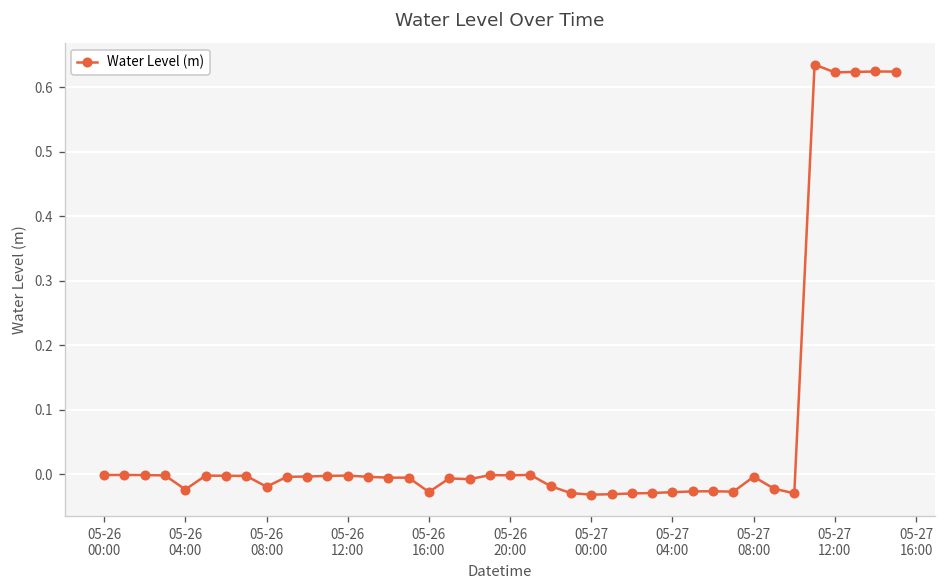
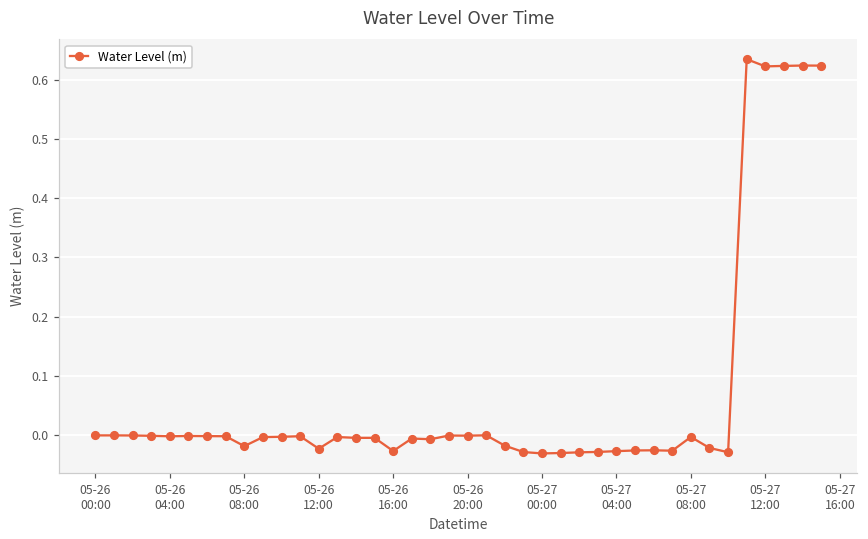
  {
    "05-26 00:00": 0.00,
-   "05-26 04:00": -0.02,
+   "05-26 04:00": 0.00,
    "05-26 08:00": -0.02,
-   "05-26 12:00": 0.00,
+   "05-26 12:00": -0.02,
    "05-26 16:00": -0.03,
    "05-26 20:00": 0.00,
    "05-27 00:00": -0.03,
    "05-27 04:00": -0.03,
    "05-27 08:00": 0.00,
    "05-27 12:00": 0.62
  }
